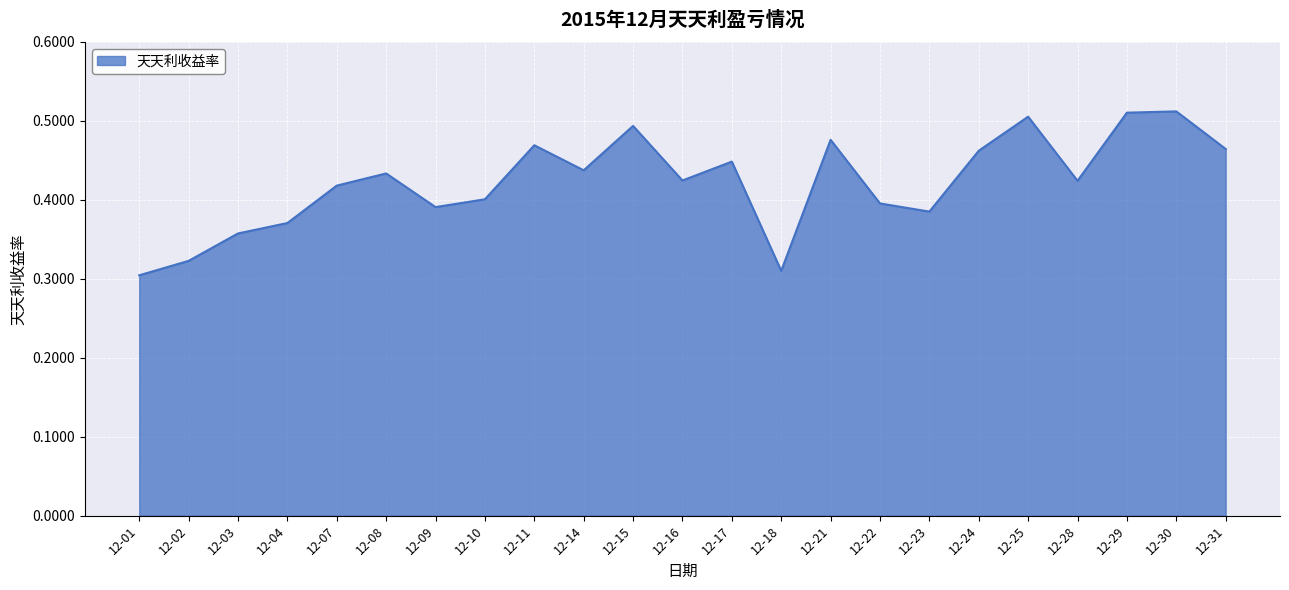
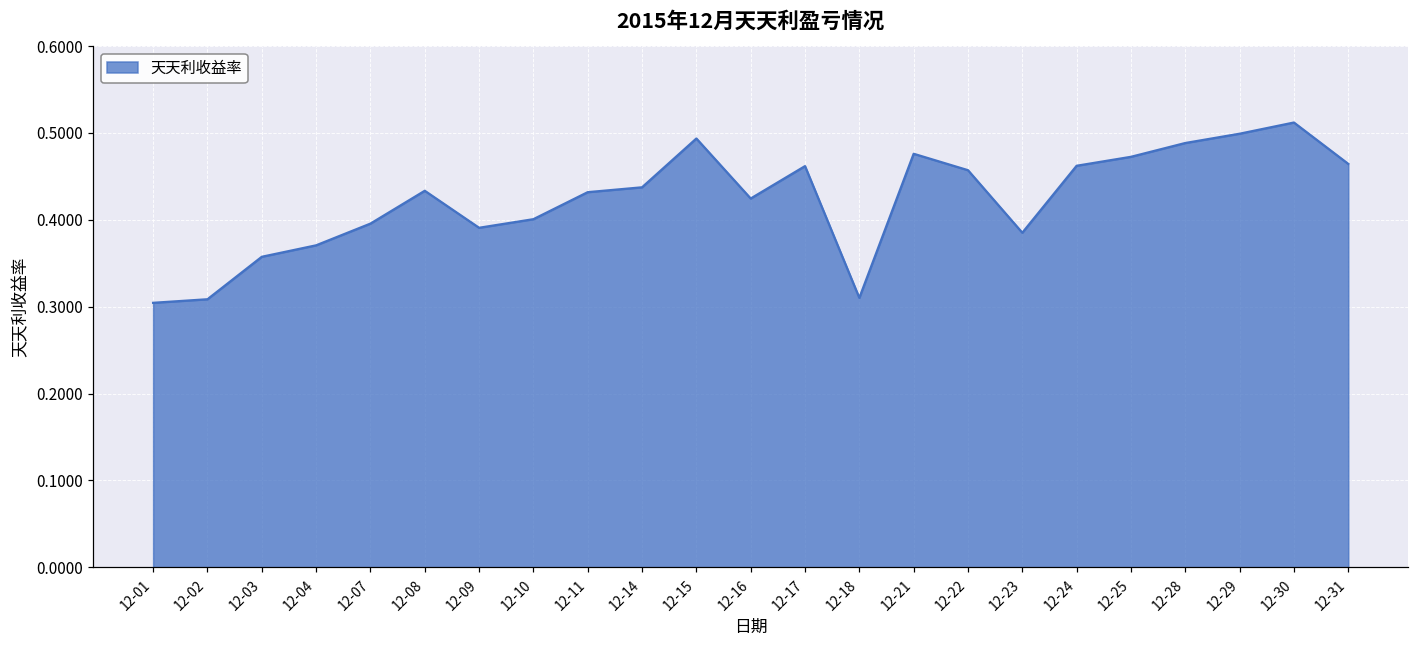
  {
    "12-01": 0.30,
-   "12-02": 0.32,
+   "12-02": 0.31,
    "12-03": 0.36,
    "12-04": 0.37,
-   "12-07": 0.42,
+   "12-07": 0.40,
    "12-08": 0.43,
    "12-09": 0.39,
    "12-10": 0.40,
-   "12-11": 0.47,
+   "12-11": 0.43,
    "12-14": 0.44,
    "12-15": 0.49,
    "12-16": 0.42,
-   "12-17": 0.45,
+   "12-17": 0.46,
    "12-18": 0.31,
    "12-21": 0.48,
-   "12-22": 0.40,
+   "12-22": 0.46,
    "12-23": 0.39,
    "12-24": 0.46,
-   "12-25": 0.51,
-   "12-28": 0.42,
-   "12-29": 0.51,
+   "12-25": 0.47,
+   "12-28": 0.49,
+   "12-29": 0.50,
    "12-30": 0.51,
    "12-31": 0.46
  }
